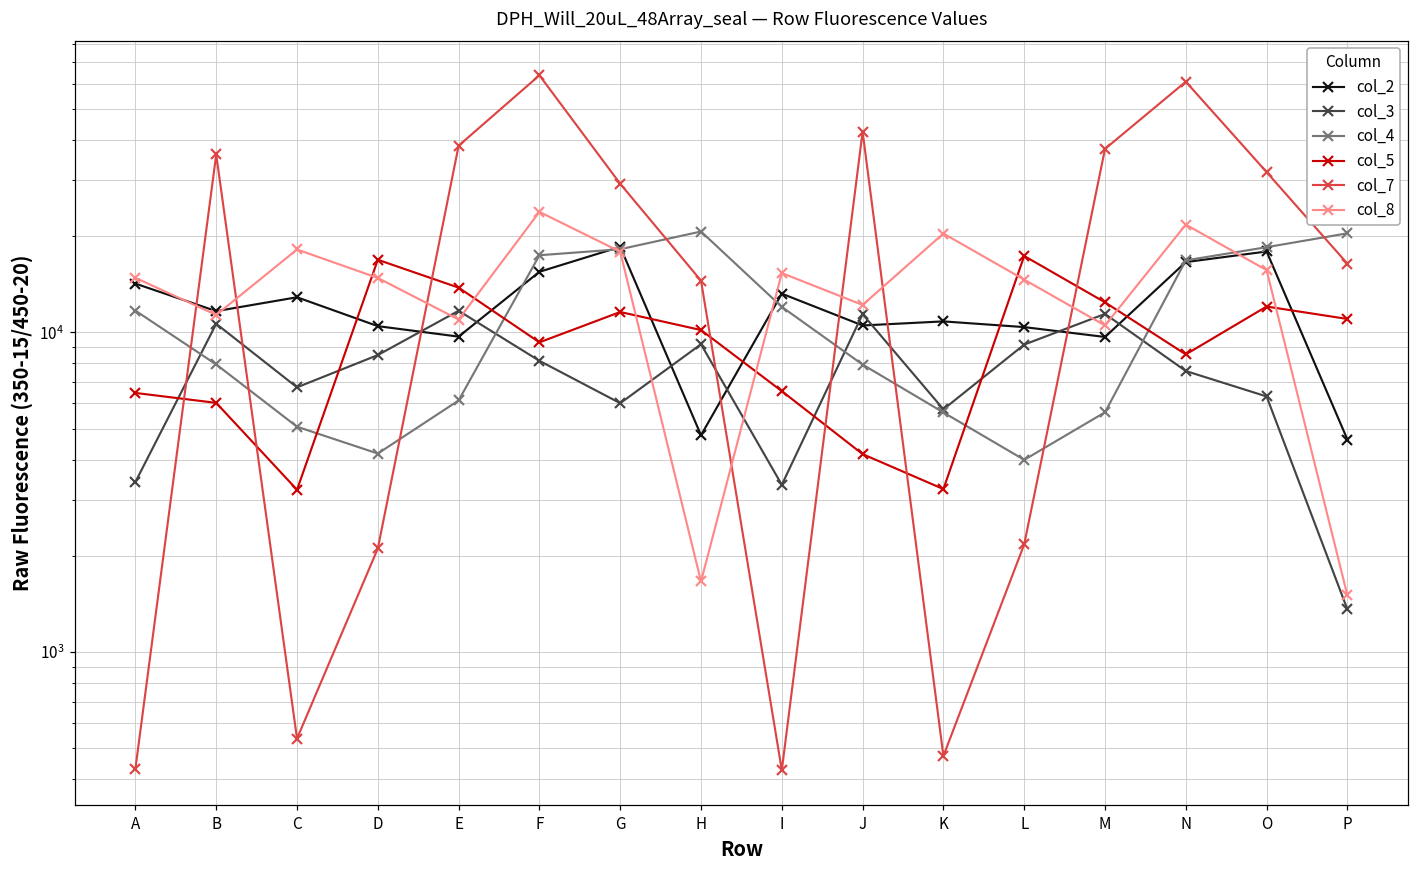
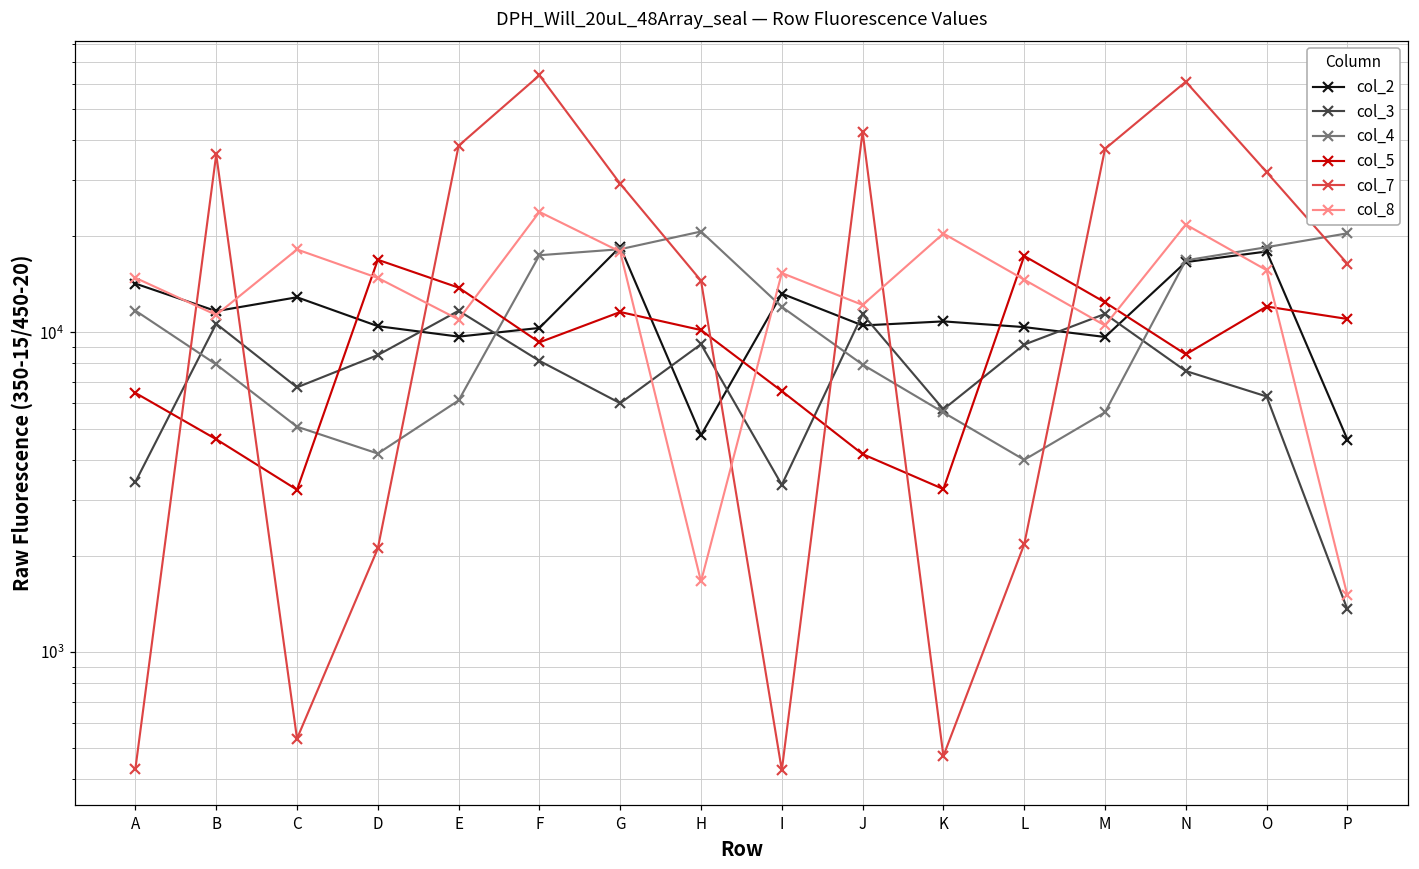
  {
    "col_2": {
      "A": 14000,
      "B": 11700,
      "C": 13000,
      "D": 10500,
      "E": 9700,
-     "F": 15000,
+     "F": 10300,
      "H": 4800,
      "I": 13000,
      "J": 10500,
      "K": 10800,
      "L": 10400,
      "M": 9700,
      "O": 18000,
      "P": 4600
    },
    "col_3": {
      "A": 3400,
      "B": 10600,
      "C": 6700,
      "D": 8500,
      "E": 11700,
      "F": 8200,
      "G": 6000,
      "H": 9200,
      "I": 3300,
      "J": 11400,
      "K": 5700,
      "L": 9200,
      "M": 11400,
      "N": 7600,
      "O": 6300,
      "P": 1400
    },
    "col_4": {
      "A": 11700,
      "B": 7900,
      "C": 5100,
      "D": 4200,
      "E": 6100,
      "F": 17000,
      "H": 21000,
      "I": 12000,
      "J": 7900,
      "K": 5600,
      "L": 4000,
      "M": 5600,
      "O": 18000,
      "P": 20000
    },
    "col_5": {
      "A": 6500,
-     "B": 6000,
+     "B": 4600,
      "C": 3200,
      "D": 17000,
      "E": 14000,
      "F": 9300,
      "G": 11600,
      "H": 10200,
      "I": 6600,
      "J": 4200,
      "K": 3200,
      "L": 17000,
      "M": 12400,
      "N": 8500,
      "O": 12100,
      "P": 11000
    },
    "col_7": {
      "A": 430,
      "B": 36000,
      "C": 540,
      "D": 2100,
      "E": 38000,
      "F": 64000,
      "G": 29000,
      "H": 15000,
      "I": 430,
      "J": 42000,
      "K": 470,
      "L": 2200,
      "M": 38000,
      "N": 61000,
      "O": 32000,
      "P": 16000
    },
    "col_8": {
      "A": 15000,
      "B": 11300,
      "C": 18000,
      "D": 15000,
      "E": 11000,
      "F": 24000,
      "H": 1700,
      "I": 15000,
      "J": 12200,
      "K": 20000,
      "L": 15000,
      "M": 10500,
      "N": 22000,
      "O": 16000,
      "P": 1500
    }
  }
